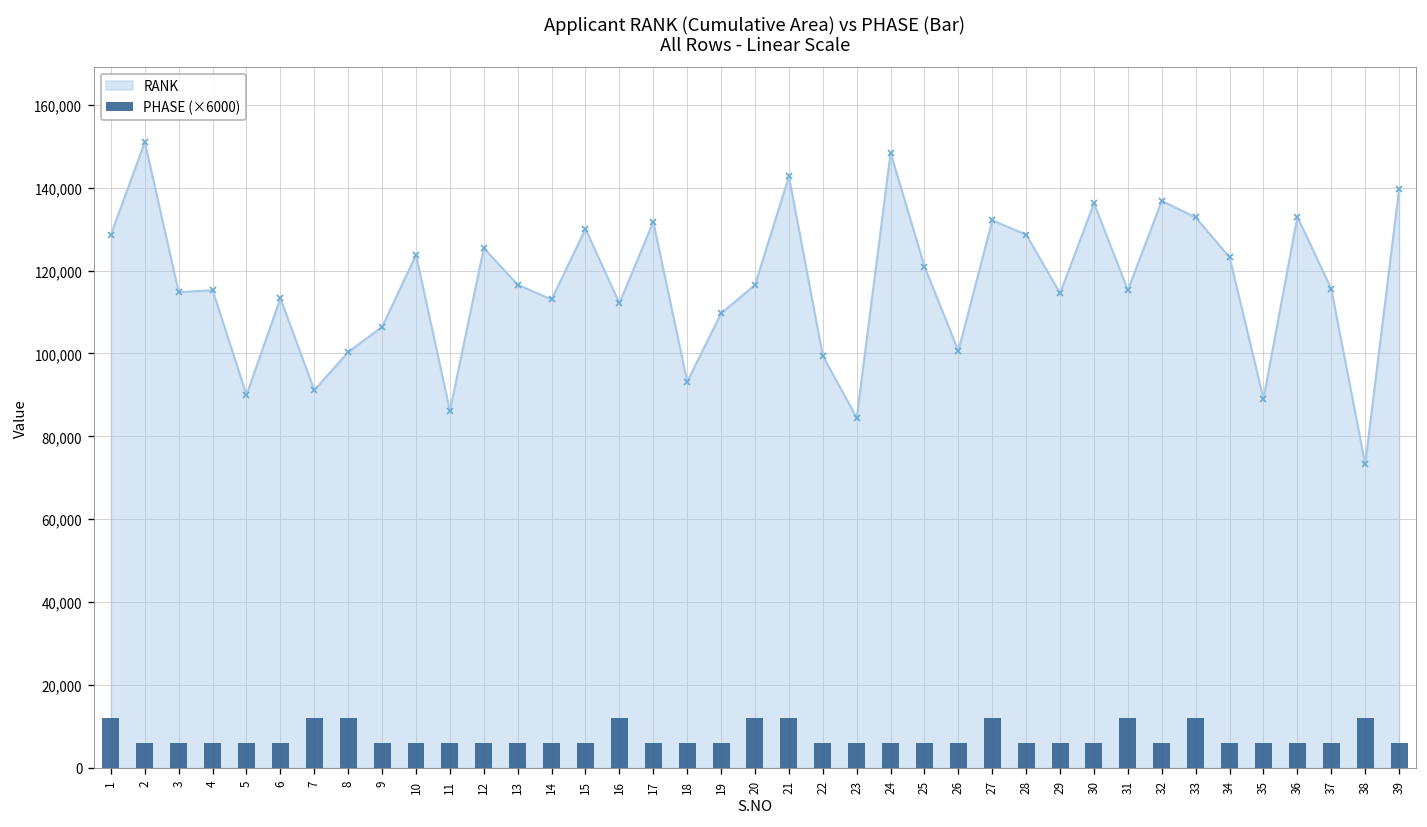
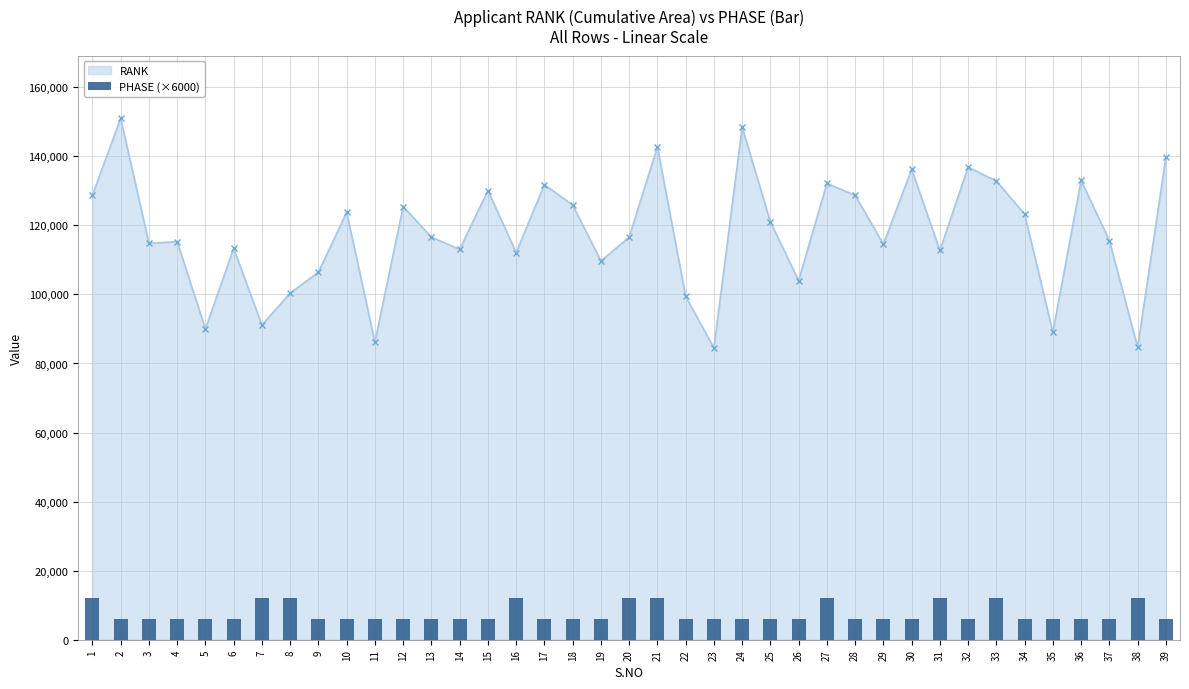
  {
    "RANK": {
      "1": "129,000",
      "2": "151,000",
      "3": "115,000",
      "4": "115,000",
      "5": "90,000",
      "6": "113,000",
      "7": "91,000",
      "8": "100,000",
      "9": "106,000",
      "10": "124,000",
      "11": "86,000",
      "12": "125,000",
      "13": "117,000",
      "14": "113,000",
      "15": "130,000",
      "16": "112,000",
      "17": "132,000",
-     "18": "93,000",
+     "18": "126,000",
      "19": "110,000",
      "20": "117,000",
      "21": "143,000",
      "22": "99,000",
      "23": "85,000",
      "24": "148,000",
      "25": "121,000",
-     "26": "101,000",
+     "26": "104,000",
      "27": "132,000",
      "28": "129,000",
      "29": "115,000",
      "30": "136,000",
-     "31": "115,000",
+     "31": "113,000",
      "32": "137,000",
      "33": "133,000",
      "34": "123,000",
      "35": "89,000",
      "36": "133,000",
      "37": "116,000",
-     "38": "73,000",
+     "38": "85,000",
      "39": "140,000"
    },
    "PHASE (×6000)": {
      "1": "12,000",
      "2": "6,000",
      "3": "6,000",
      "4": "6,000",
      "5": "6,000",
      "6": "6,000",
      "7": "12,000",
      "8": "12,000",
      "9": "6,000",
      "10": "6,000",
      "11": "6,000",
      "12": "6,000",
      "13": "6,000",
      "14": "6,000",
      "15": "6,000",
      "16": "12,000",
      "17": "6,000",
      "18": "6,000",
      "19": "6,000",
      "20": "12,000",
      "21": "12,000",
      "22": "6,000",
      "23": "6,000",
      "24": "6,000",
      "25": "6,000",
      "26": "6,000",
      "27": "12,000",
      "28": "6,000",
      "29": "6,000",
      "30": "6,000",
      "31": "12,000",
      "32": "6,000",
      "33": "12,000",
      "34": "6,000",
      "35": "6,000",
      "36": "6,000",
      "37": "6,000",
      "38": "12,000",
      "39": "6,000"
    }
  }
